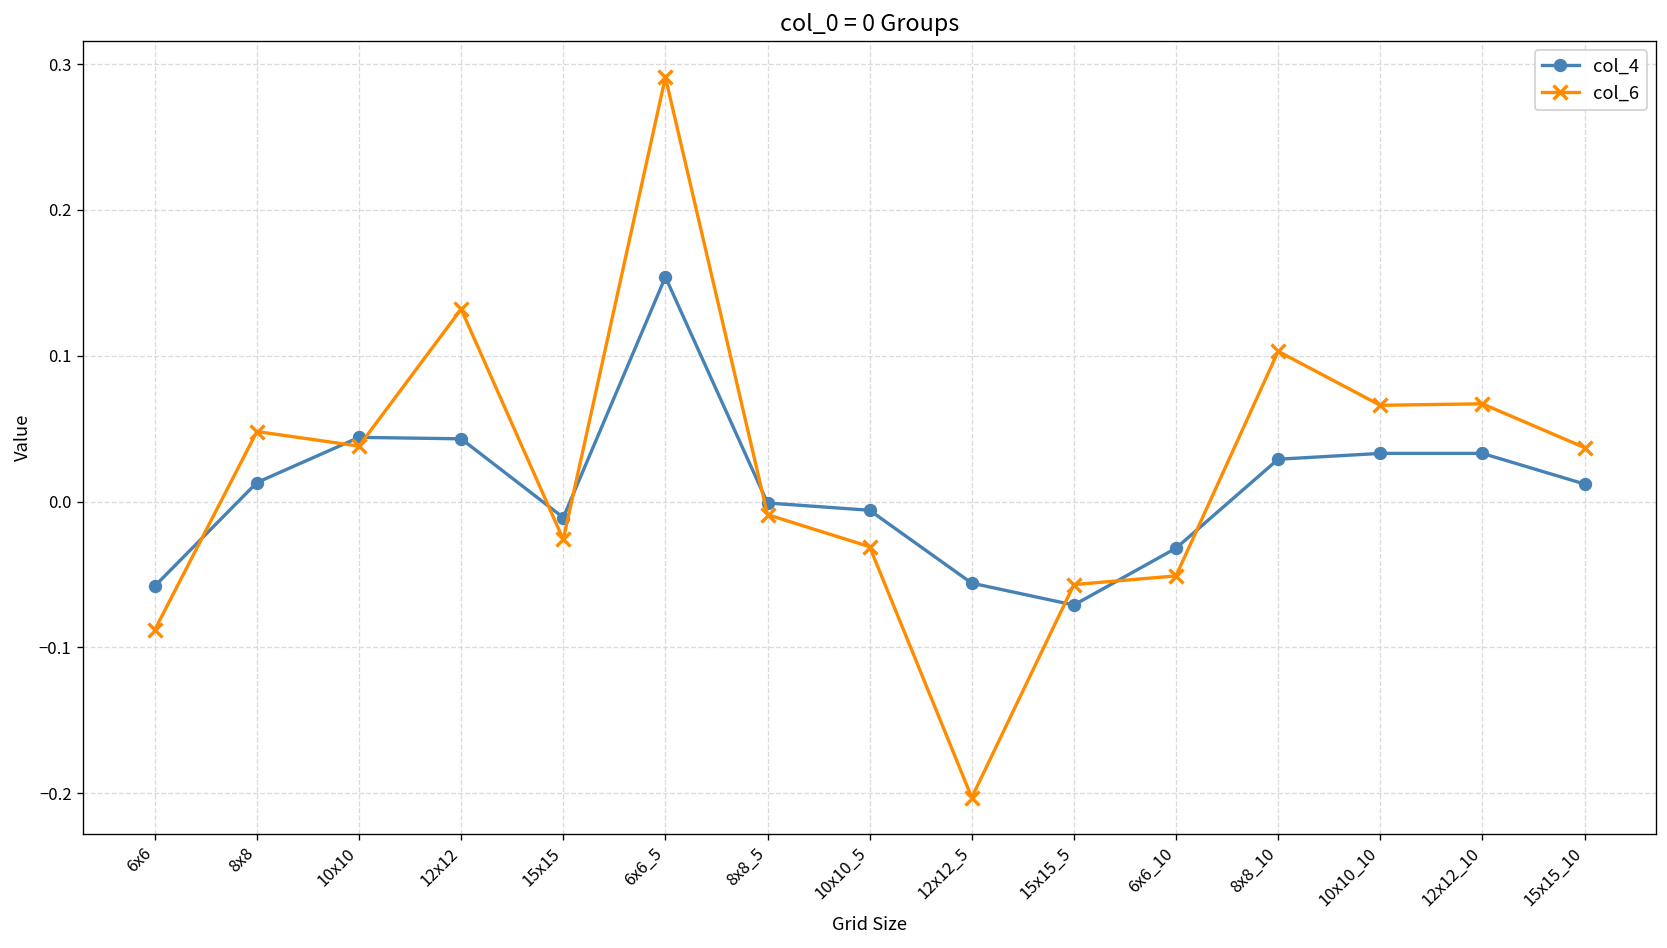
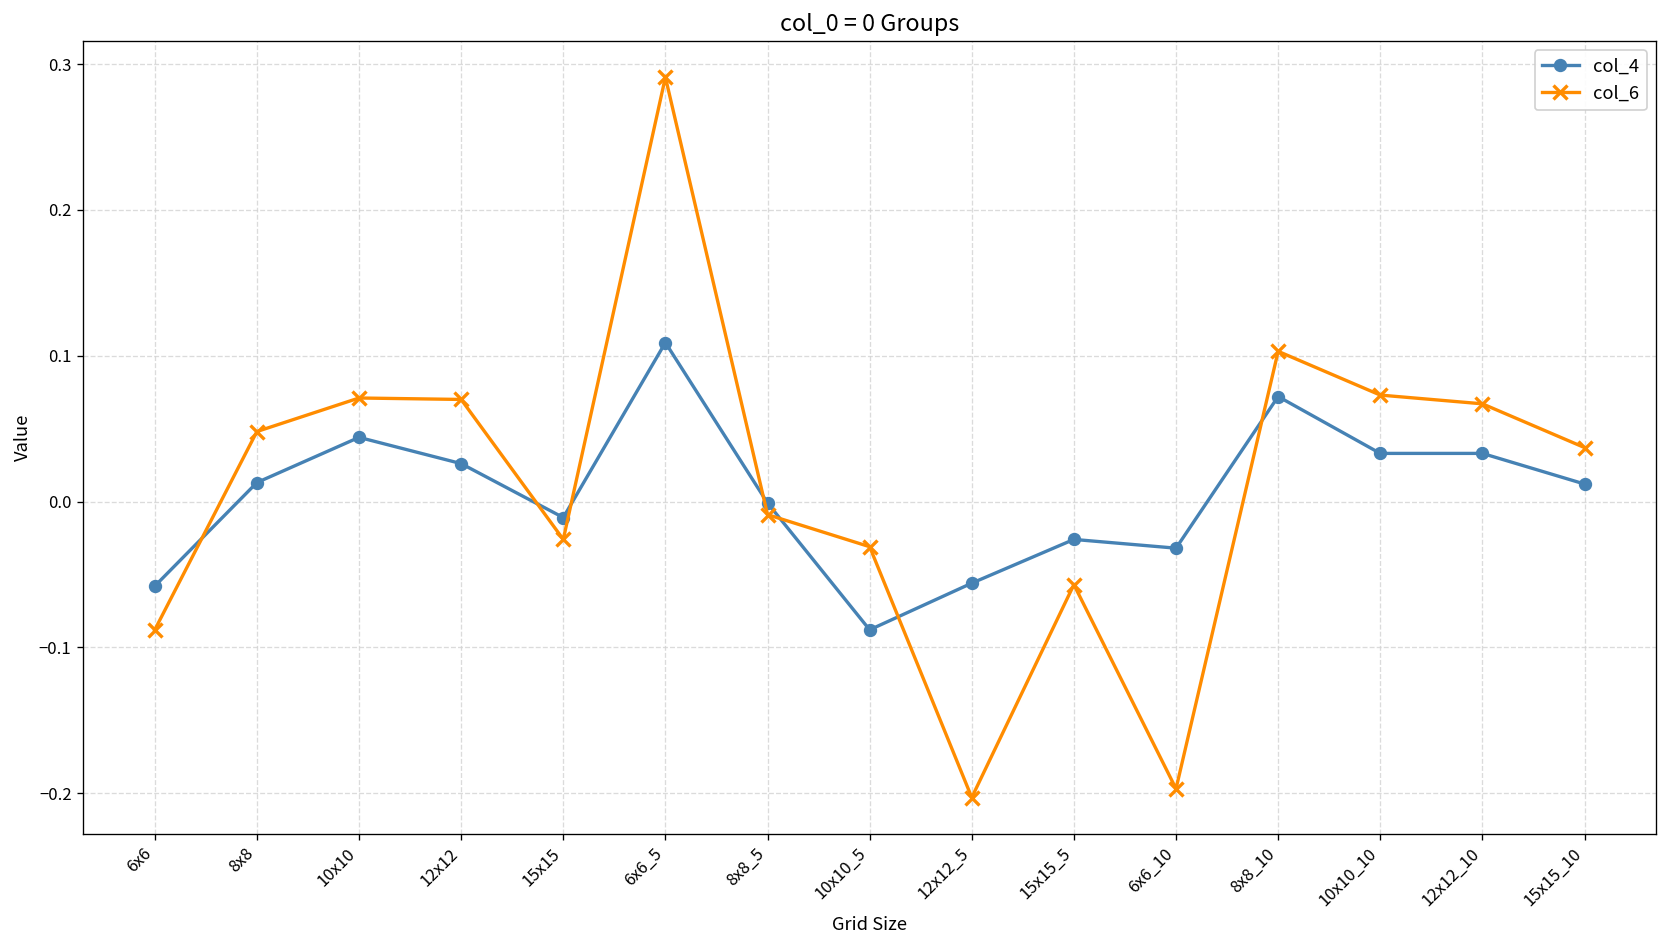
  {
    "col_4": {
      "6x6": -0.058,
      "8x8": 0.013,
      "10x10": 0.044,
-     "12x12": 0.043,
+     "12x12": 0.026,
      "15x15": -0.011,
-     "6x6_5": 0.154,
+     "6x6_5": 0.109,
      "8x8_5": -0.001,
-     "10x10_5": -0.006,
+     "10x10_5": -0.088,
      "12x12_5": -0.056,
-     "15x15_5": -0.071,
+     "15x15_5": -0.026,
      "6x6_10": -0.032,
-     "8x8_10": 0.029,
+     "8x8_10": 0.072,
      "10x10_10": 0.033,
      "12x12_10": 0.033,
      "15x15_10": 0.012
    },
    "col_6": {
      "6x6": -0.088,
      "8x8": 0.048,
-     "10x10": 0.038,
-     "12x12": 0.132,
+     "10x10": 0.071,
+     "12x12": 0.070,
      "15x15": -0.026,
      "6x6_5": 0.291,
      "8x8_5": -0.009,
      "10x10_5": -0.031,
      "12x12_5": -0.203,
      "15x15_5": -0.057,
-     "6x6_10": -0.051,
+     "6x6_10": -0.197,
      "8x8_10": 0.103,
-     "10x10_10": 0.066,
+     "10x10_10": 0.073,
      "12x12_10": 0.067,
      "15x15_10": 0.037
    }
  }
